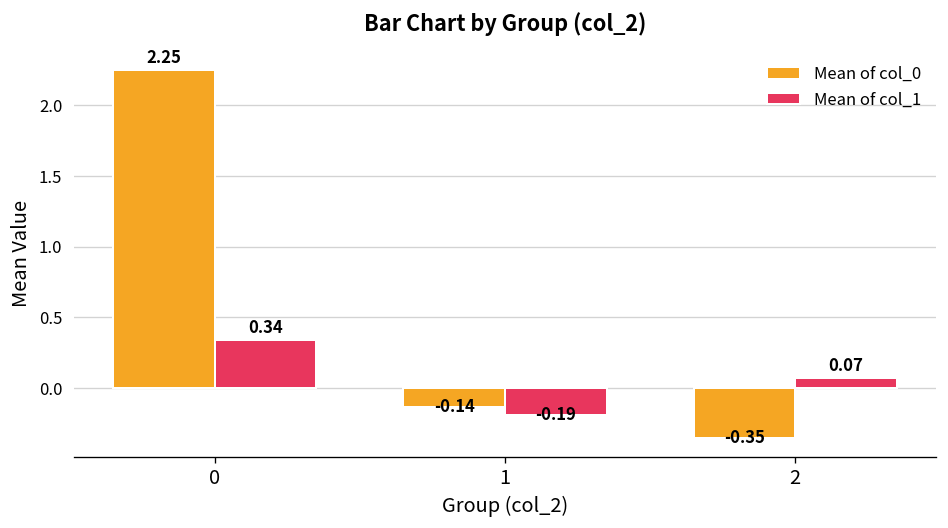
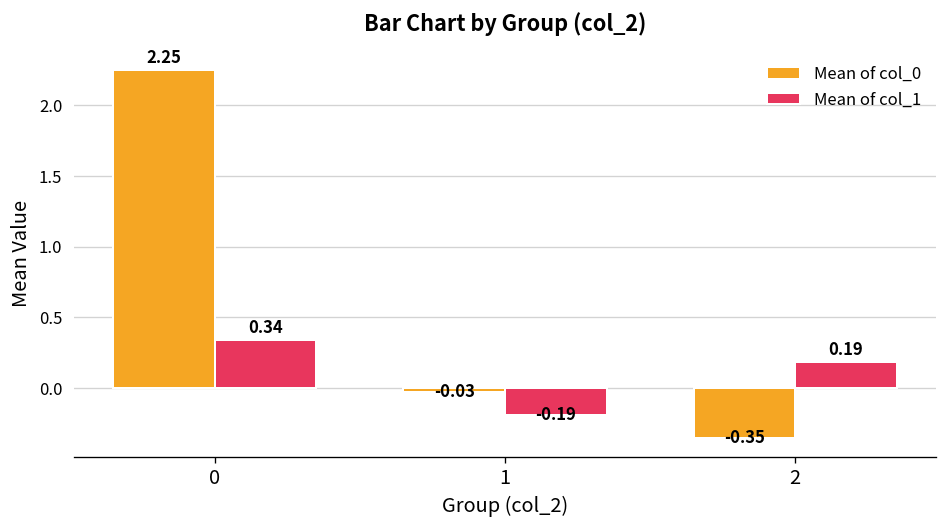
  {
    "Mean of col_0": {
      "0": 2.25,
-     "1": -0.14,
+     "1": -0.03,
      "2": -0.35
    },
    "Mean of col_1": {
      "0": 0.34,
      "1": -0.19,
-     "2": 0.07
+     "2": 0.19
    }
  }
